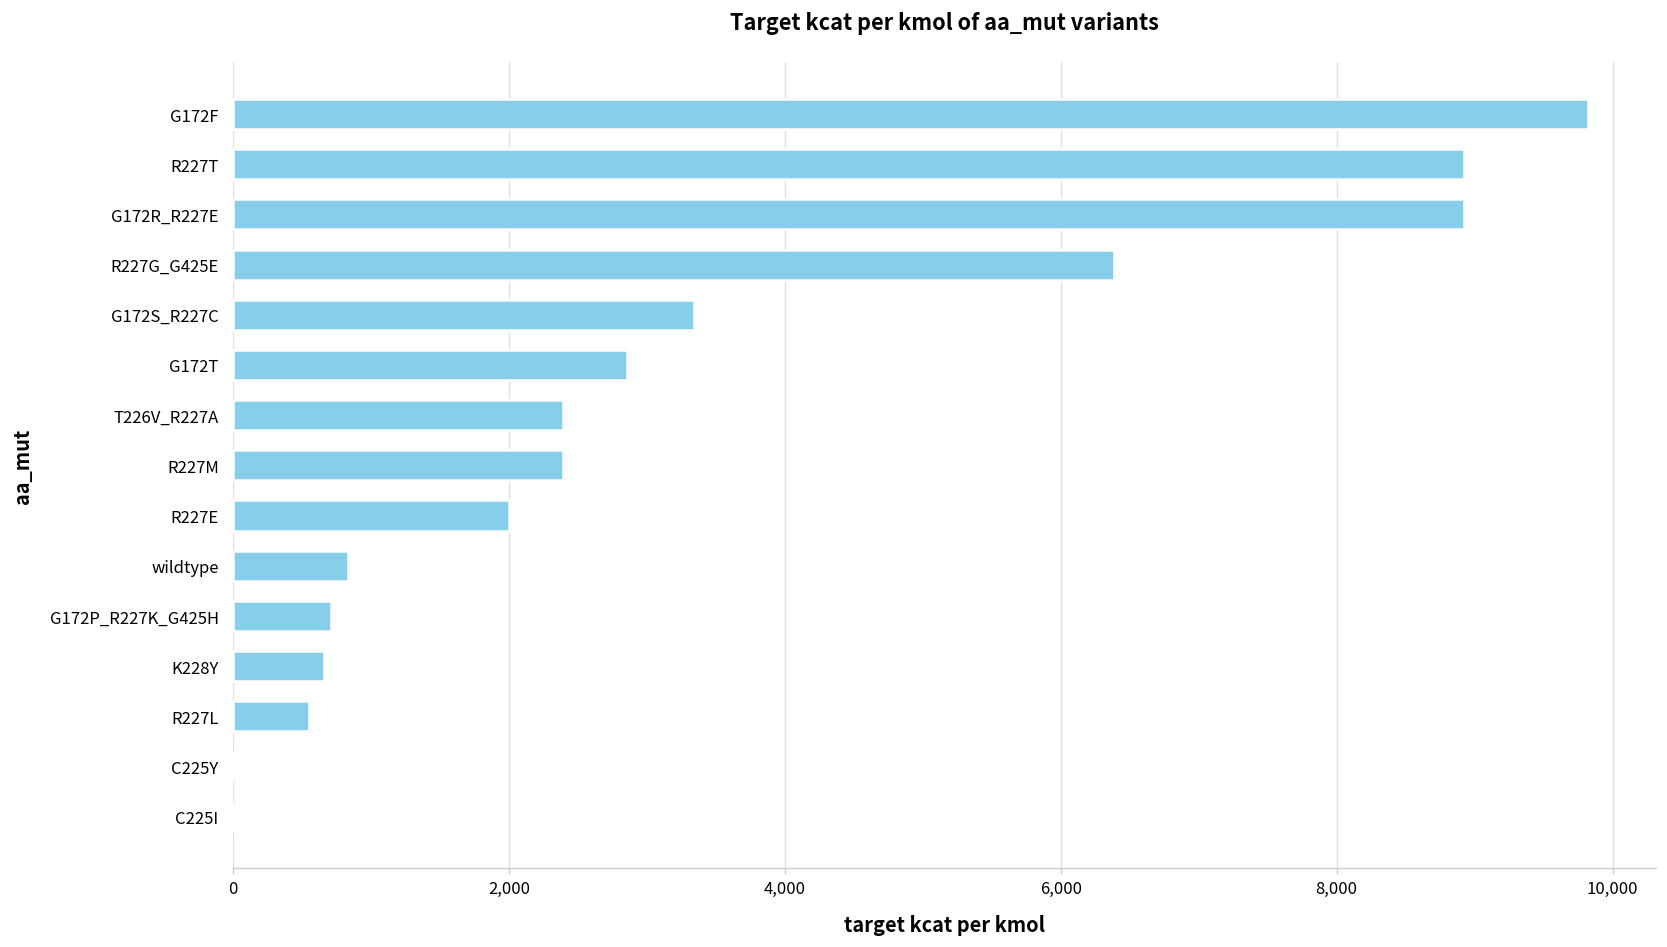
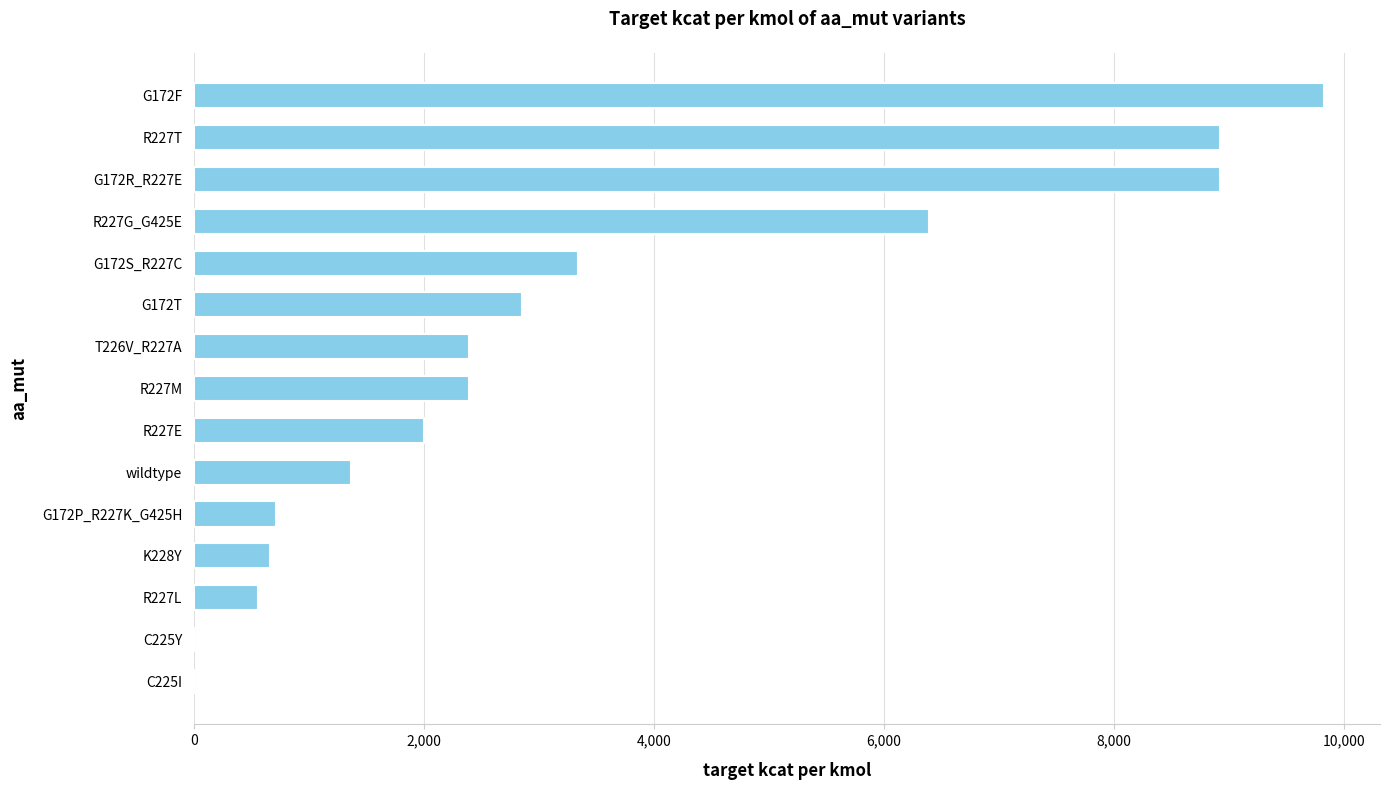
  {
    "G172F": "9,820",
    "R227T": "8,920",
    "G172R_R227E": "8,920",
    "R227G_G425E": "6,390",
    "G172S_R227C": "3,340",
    "G172T": "2,860",
    "T226V_R227A": "2,390",
    "R227M": "2,390",
    "R227E": "2,000",
-   "wildtype": "840",
+   "wildtype": "1,360",
    "G172P_R227K_G425H": "710",
    "K228Y": "660",
    "R227L": "550"
  }
